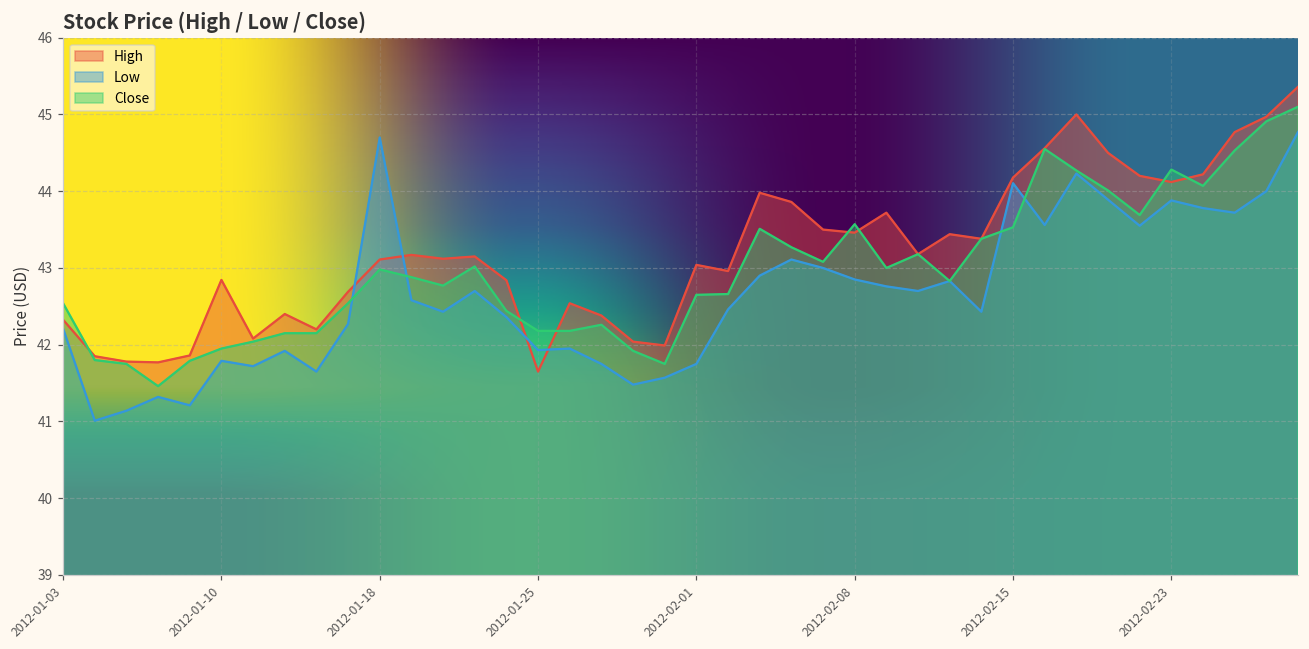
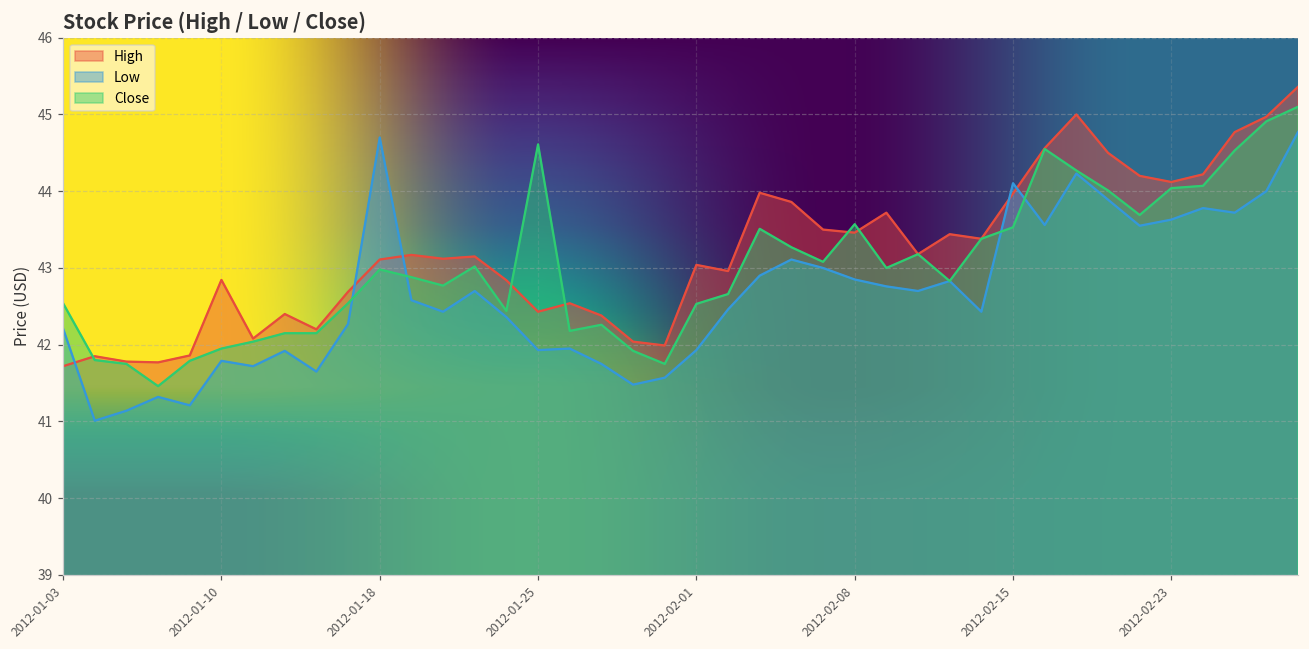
  {
    "High": {
-     "2012-01-03": 42.3,
+     "2012-01-03": 41.7,
      "2012-01-10": 42.8,
      "2012-01-18": 43.1,
-     "2012-01-25": 41.7,
+     "2012-01-25": 42.4,
      "2012-02-01": 43.0,
      "2012-02-08": 43.5,
-     "2012-02-15": 44.2,
+     "2012-02-15": 44.0,
      "2012-02-23": 44.1
    },
    "Low": {
      "2012-01-03": 42.2,
      "2012-01-10": 41.8,
      "2012-01-18": 44.7,
      "2012-01-25": 41.9,
-     "2012-02-01": 41.8,
+     "2012-02-01": 41.9,
      "2012-02-08": 42.9,
      "2012-02-15": 44.1,
-     "2012-02-23": 43.9
+     "2012-02-23": 43.6
    },
    "Close": {
      "2012-01-03": 42.5,
      "2012-01-10": 42.0,
      "2012-01-18": 43.0,
-     "2012-01-25": 42.2,
-     "2012-02-01": 42.7,
+     "2012-01-25": 44.6,
+     "2012-02-01": 42.5,
      "2012-02-08": 43.6,
      "2012-02-15": 43.5,
-     "2012-02-23": 44.3
+     "2012-02-23": 44.0
    }
  }
